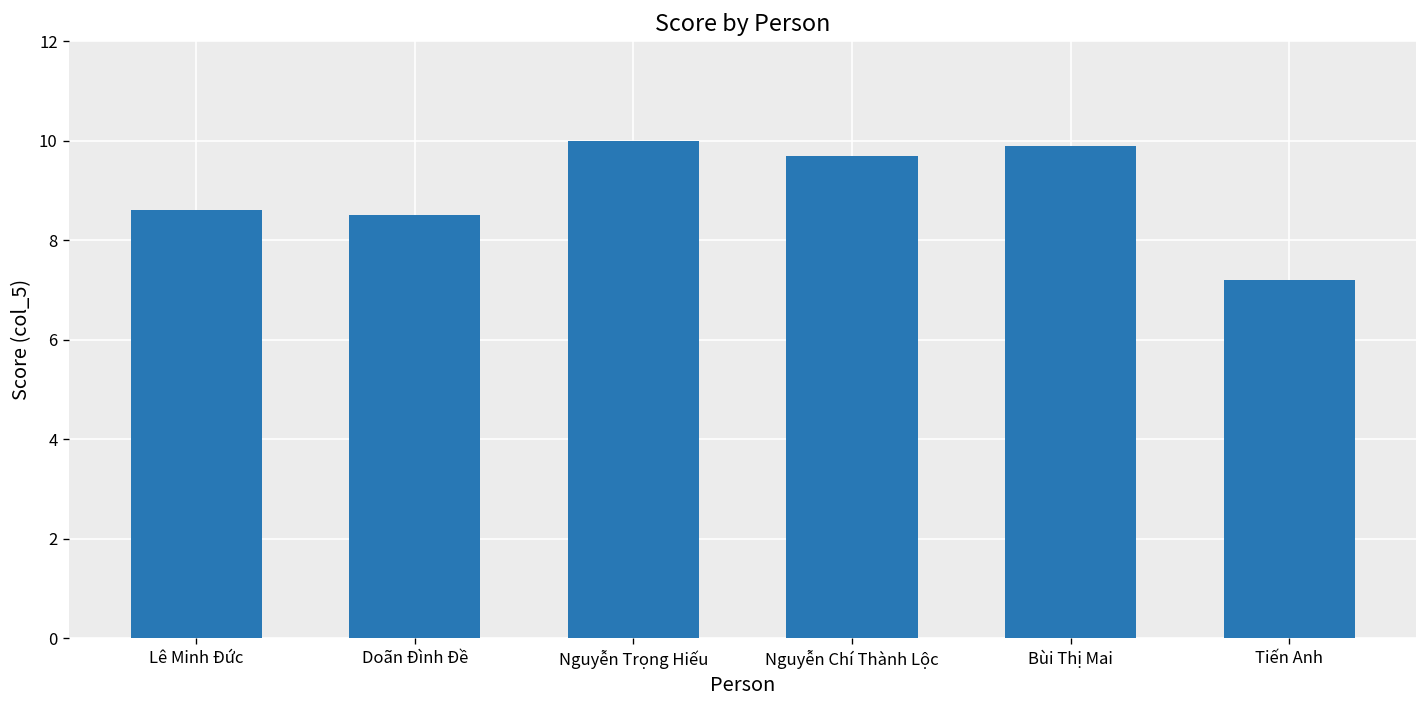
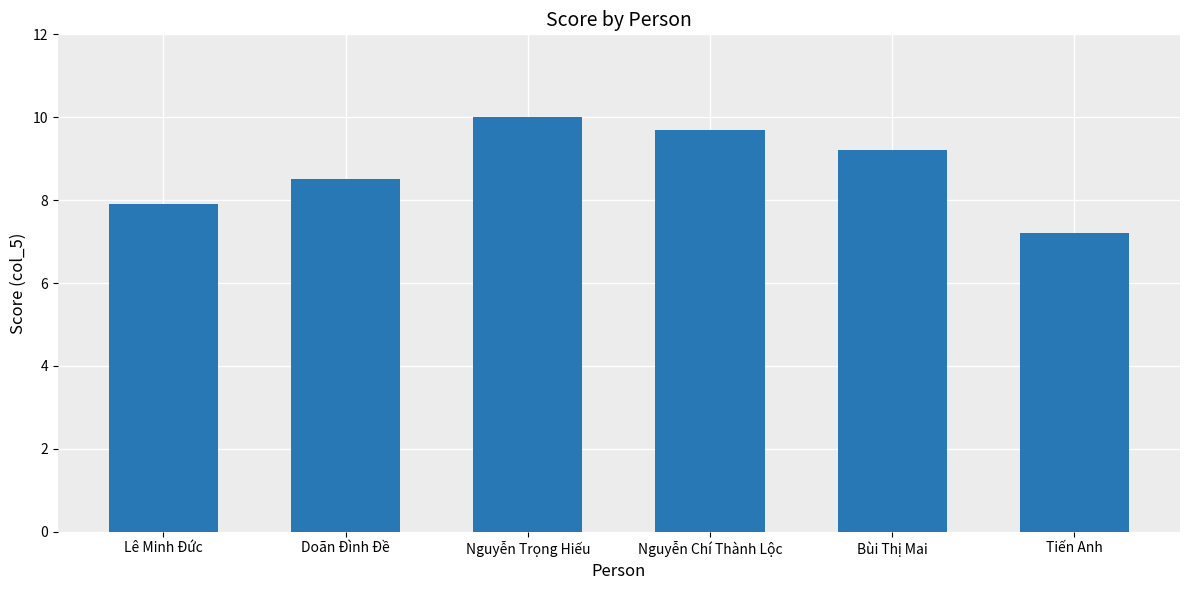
  {
-   "Lê Minh Đức": 8.6,
+   "Lê Minh Đức": 7.9,
    "Doãn Đình Đề": 8.5,
    "Nguyễn Trọng Hiếu": 10.0,
    "Nguyễn Chí Thành Lộc": 9.7,
-   "Bùi Thị Mai": 9.9,
+   "Bùi Thị Mai": 9.2,
    "Tiến Anh": 7.2
  }
